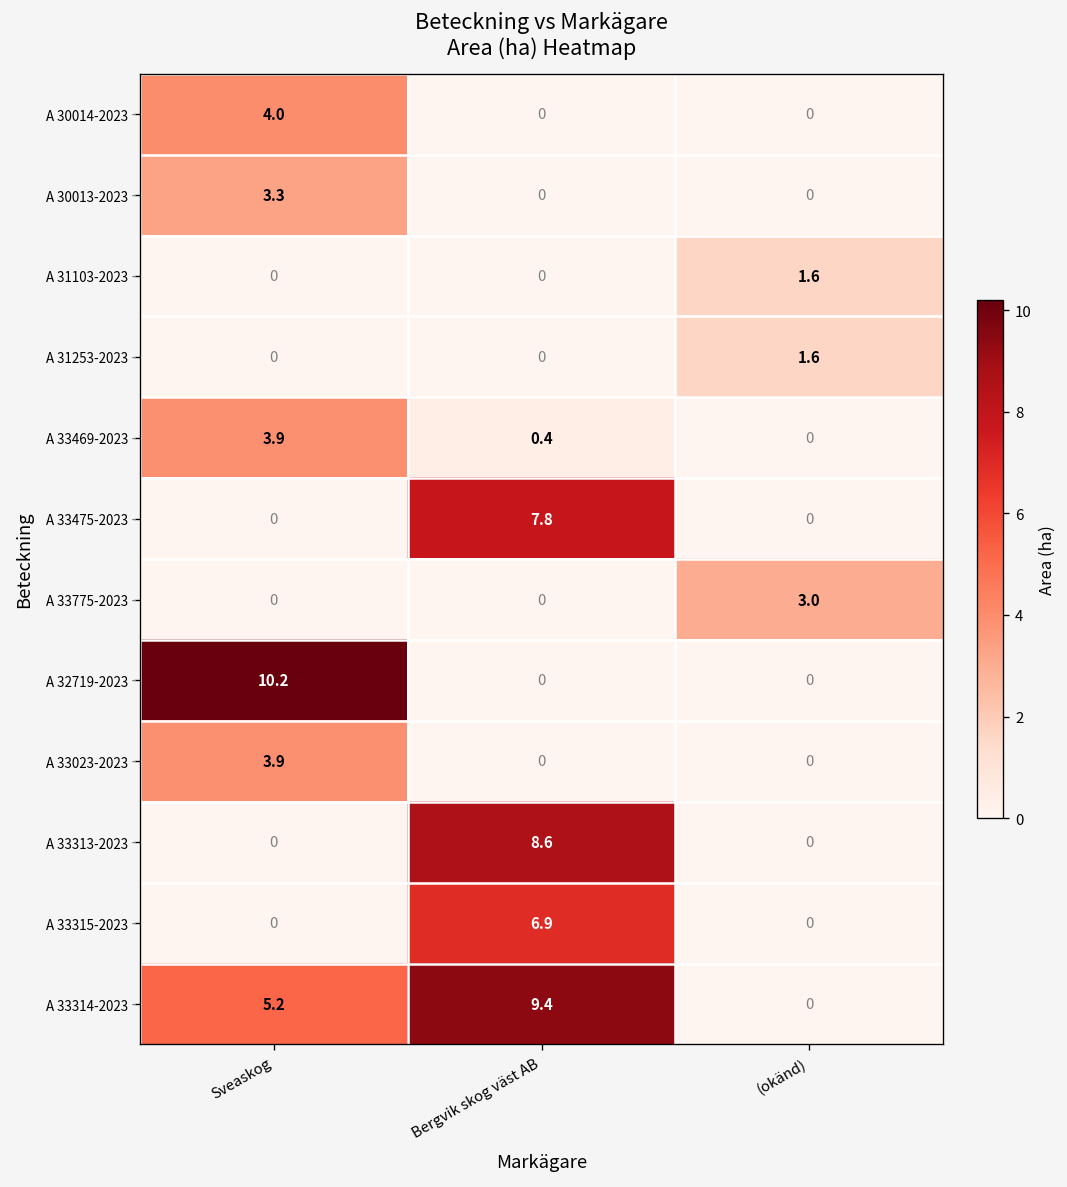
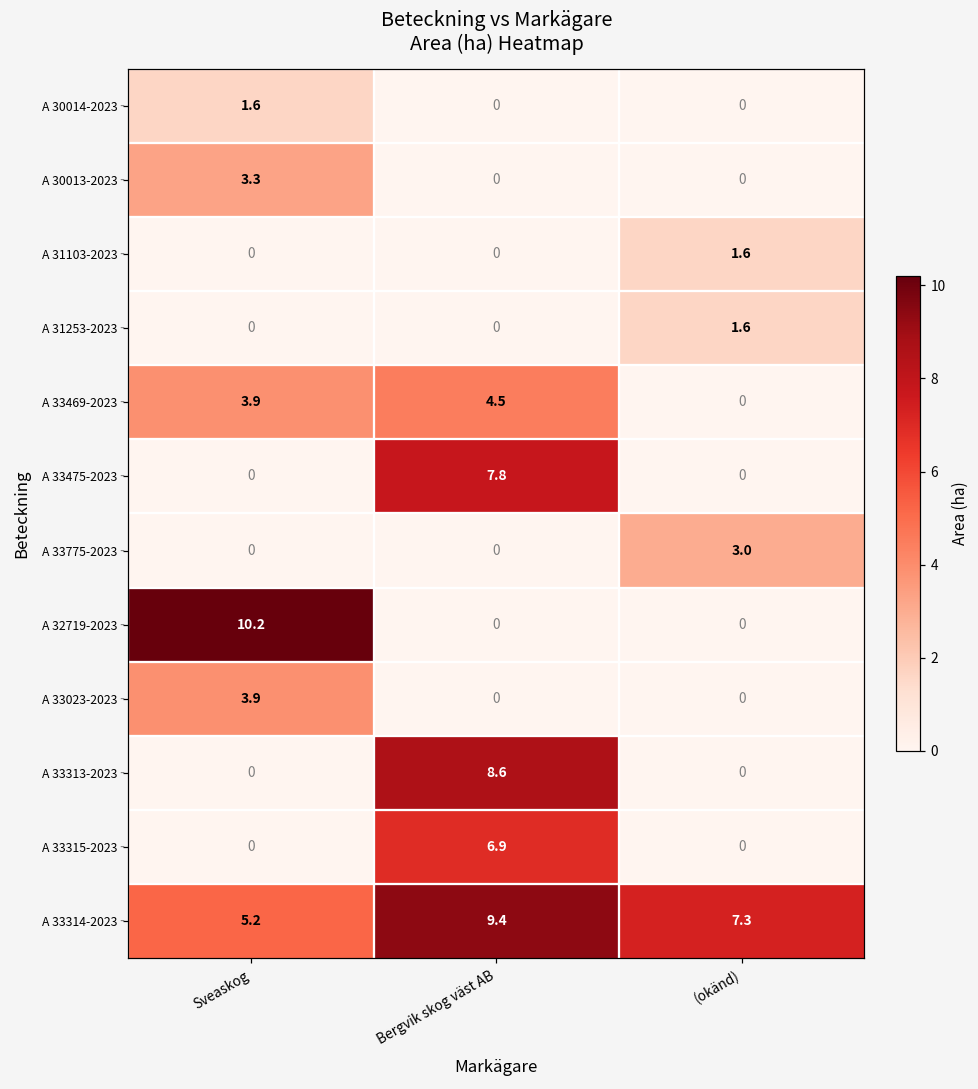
  {
    "A 30014-2023": {
-     "Sveaskog": 4.0,
+     "Sveaskog": 1.6,
      "Bergvik skog väst AB": 0,
      "(okänd)": 0
    },
    "A 30013-2023": {
      "Sveaskog": 3.3,
      "Bergvik skog väst AB": 0,
      "(okänd)": 0
    },
    "A 31103-2023": {
      "Sveaskog": 0,
      "Bergvik skog väst AB": 0,
      "(okänd)": 1.6
    },
    "A 31253-2023": {
      "Sveaskog": 0,
      "Bergvik skog väst AB": 0,
      "(okänd)": 1.6
    },
    "A 33469-2023": {
      "Sveaskog": 3.9,
-     "Bergvik skog väst AB": 0.4,
+     "Bergvik skog väst AB": 4.5,
      "(okänd)": 0
    },
    "A 33475-2023": {
      "Sveaskog": 0,
      "Bergvik skog väst AB": 7.8,
      "(okänd)": 0
    },
    "A 33775-2023": {
      "Sveaskog": 0,
      "Bergvik skog väst AB": 0,
      "(okänd)": 3.0
    },
    "A 32719-2023": {
      "Sveaskog": 10.2,
      "Bergvik skog väst AB": 0,
      "(okänd)": 0
    },
    "A 33023-2023": {
      "Sveaskog": 3.9,
      "Bergvik skog väst AB": 0,
      "(okänd)": 0
    },
    "A 33313-2023": {
      "Sveaskog": 0,
      "Bergvik skog väst AB": 8.6,
      "(okänd)": 0
    },
    "A 33315-2023": {
      "Sveaskog": 0,
      "Bergvik skog väst AB": 6.9,
      "(okänd)": 0
    },
    "A 33314-2023": {
      "Sveaskog": 5.2,
      "Bergvik skog väst AB": 9.4,
-     "(okänd)": 0
+     "(okänd)": 7.3
    }
  }
